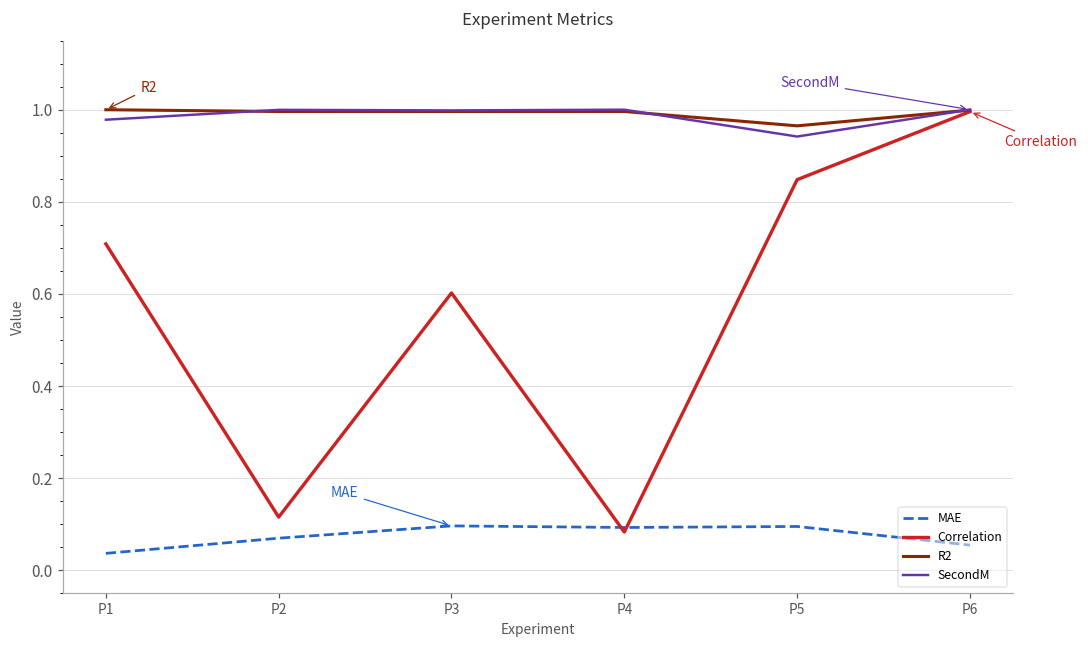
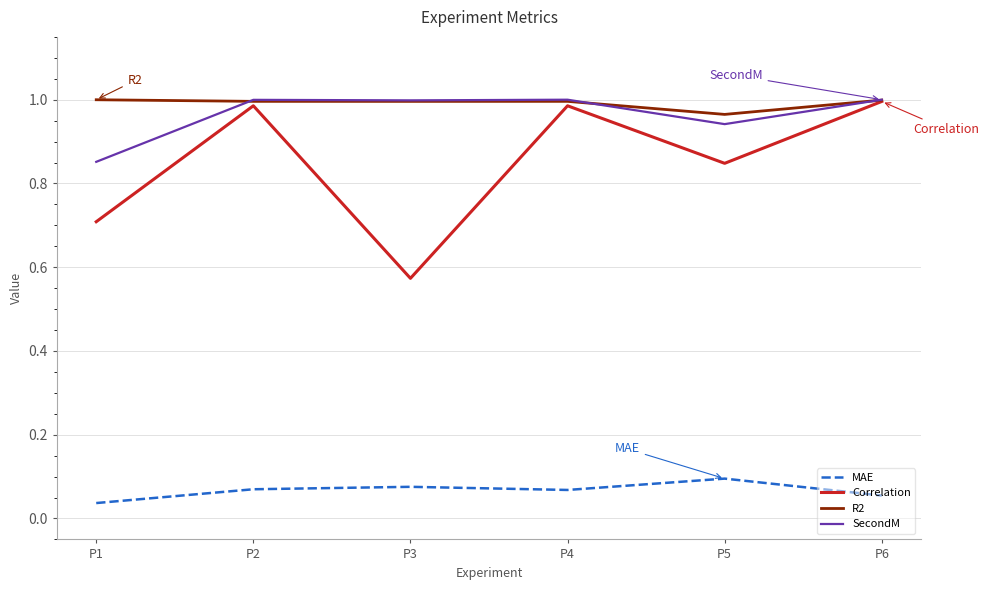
  {
    "MAE": {
      "P1": 0.04,
      "P2": 0.07,
-     "P3": 0.10,
-     "P4": 0.09,
+     "P3": 0.08,
+     "P4": 0.07,
      "P5": 0.10
    },
    "Correlation": {
      "P1": 0.71,
-     "P2": 0.12,
-     "P3": 0.60,
-     "P4": 0.08,
+     "P2": 0.99,
+     "P3": 0.57,
+     "P4": 0.99,
      "P5": 0.85
    },
    "R2": {
      "P1": 1.00,
      "P5": 0.96
    },
    "SecondM": {
-     "P1": 0.98,
+     "P1": 0.85,
      "P5": 0.94
    }
  }
